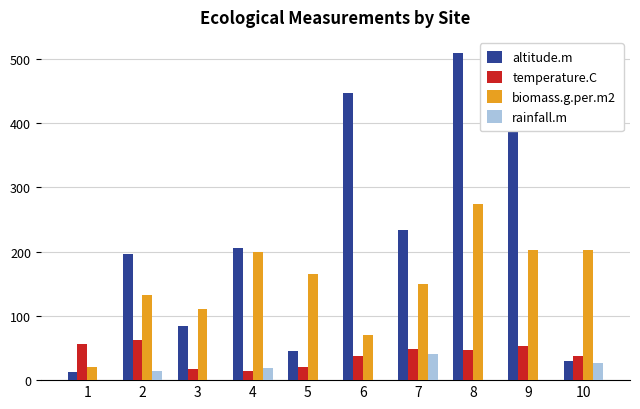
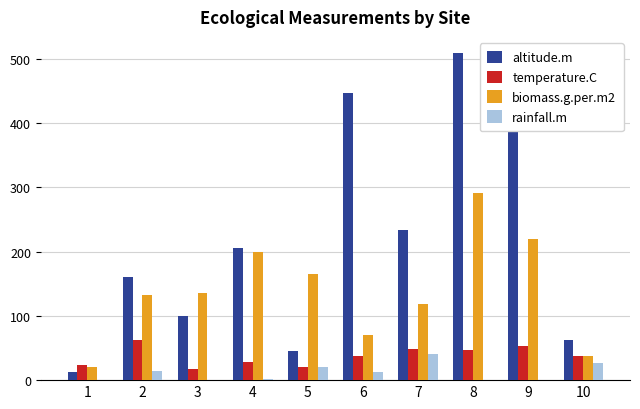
  {
    "altitude.m": {
      "1": 10,
-     "2": 200,
-     "3": 90,
+     "2": 160,
+     "3": 100,
      "4": 210,
      "5": 50,
      "6": 450,
      "7": 230,
      "8": 510,
-     "10": 30
+     "10": 60
    },
    "temperature.C": {
-     "1": 60,
+     "1": 20,
      "2": 60,
      "3": 20,
-     "4": 20,
+     "4": 30,
      "5": 20,
      "6": 40,
      "7": 50,
      "8": 50,
      "9": 50,
      "10": 40
    },
    "biomass.g.per.m2": {
      "1": 20,
      "2": 130,
-     "3": 110,
+     "3": 140,
      "4": 200,
      "5": 170,
      "6": 70,
-     "7": 150,
-     "8": 280,
-     "9": 200,
-     "10": 200
+     "7": 120,
+     "8": 290,
+     "9": 220,
+     "10": 40
    },
    "rainfall.m": {
      "2": 10,
-     "4": 20,
-     "5": 0,
-     "6": 0,
+     "4": 0,
+     "5": 20,
+     "6": 10,
      "7": 40,
      "10": 30
    }
  }
